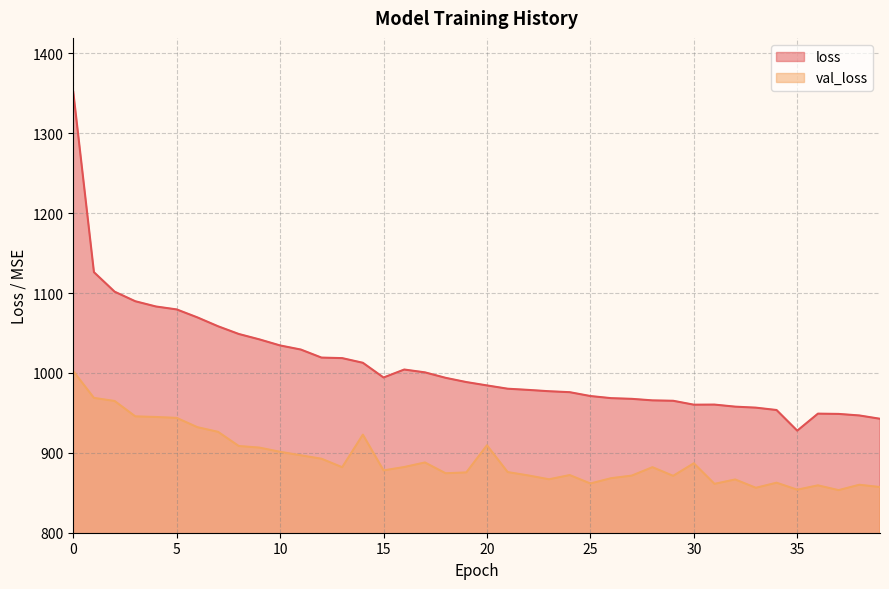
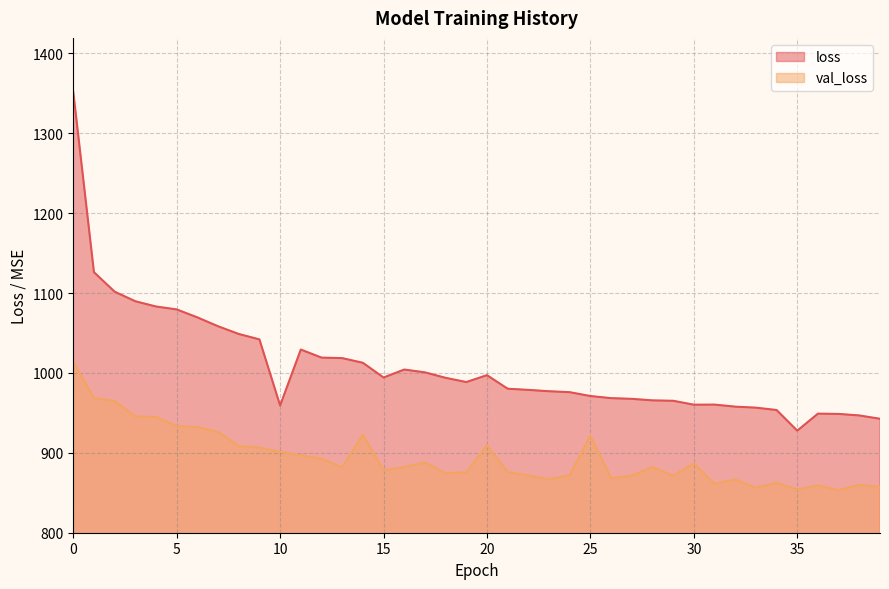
  {
    "loss": {
      "0": 1350,
      "5": 1080,
-     "10": 1030,
+     "10": 960,
      "15": 990,
-     "20": 980,
+     "20": 1000,
      "25": 970,
      "30": 960,
      "35": 930
    },
    "val_loss": {
-     "0": 1000,
-     "5": 940,
+     "0": 1010,
+     "5": 930,
      "10": 900,
      "15": 880,
      "20": 910,
-     "25": 860,
+     "25": 920,
      "30": 890,
      "35": 850
    }
  }
